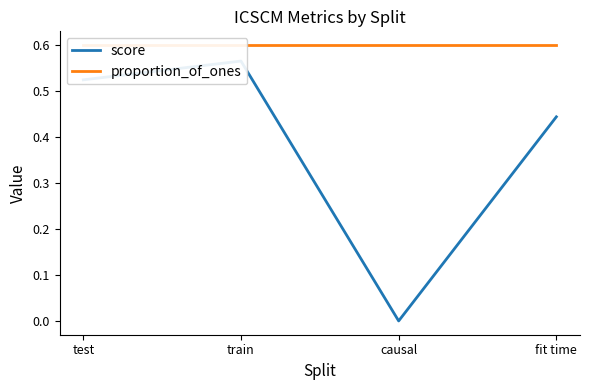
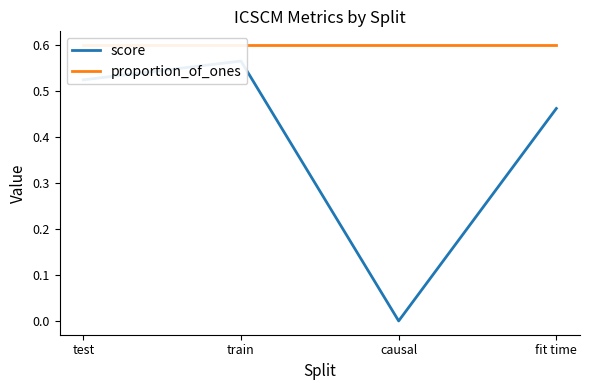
  {
    "score": {
      "causal": 0.00,
-     "fit time": 0.44
+     "fit time": 0.46
    },
    "proportion_of_ones": {
      "causal": 0.60,
      "fit time": 0.60
    }
  }
